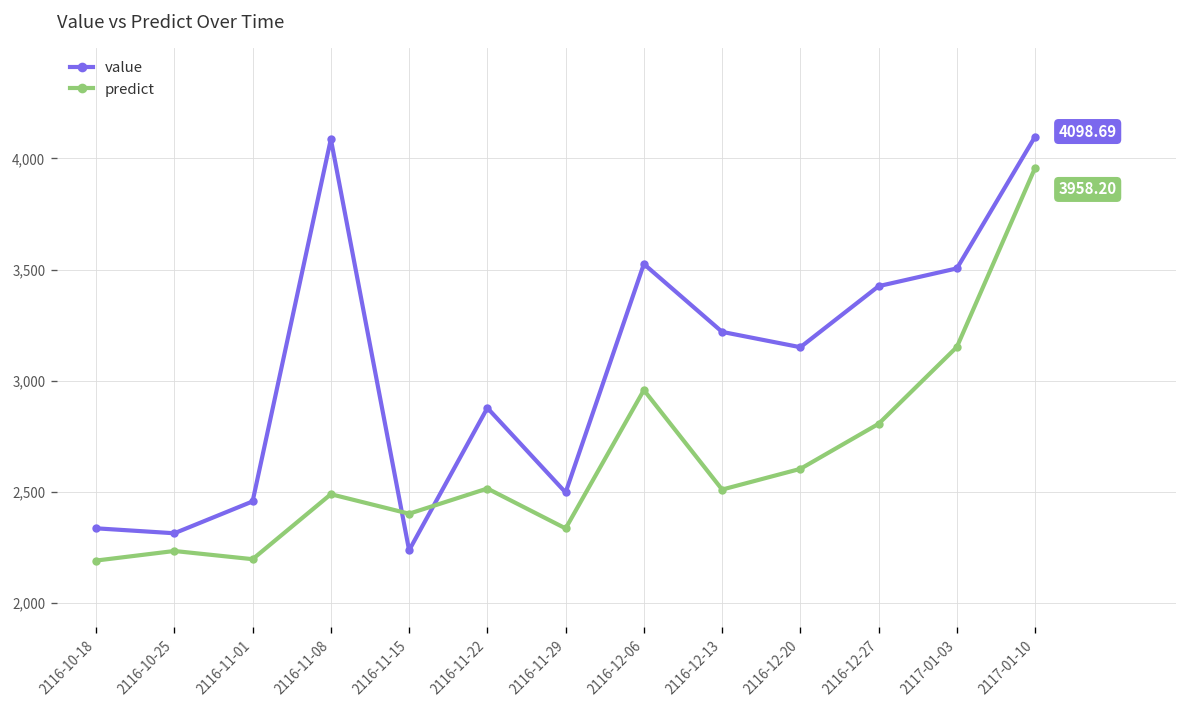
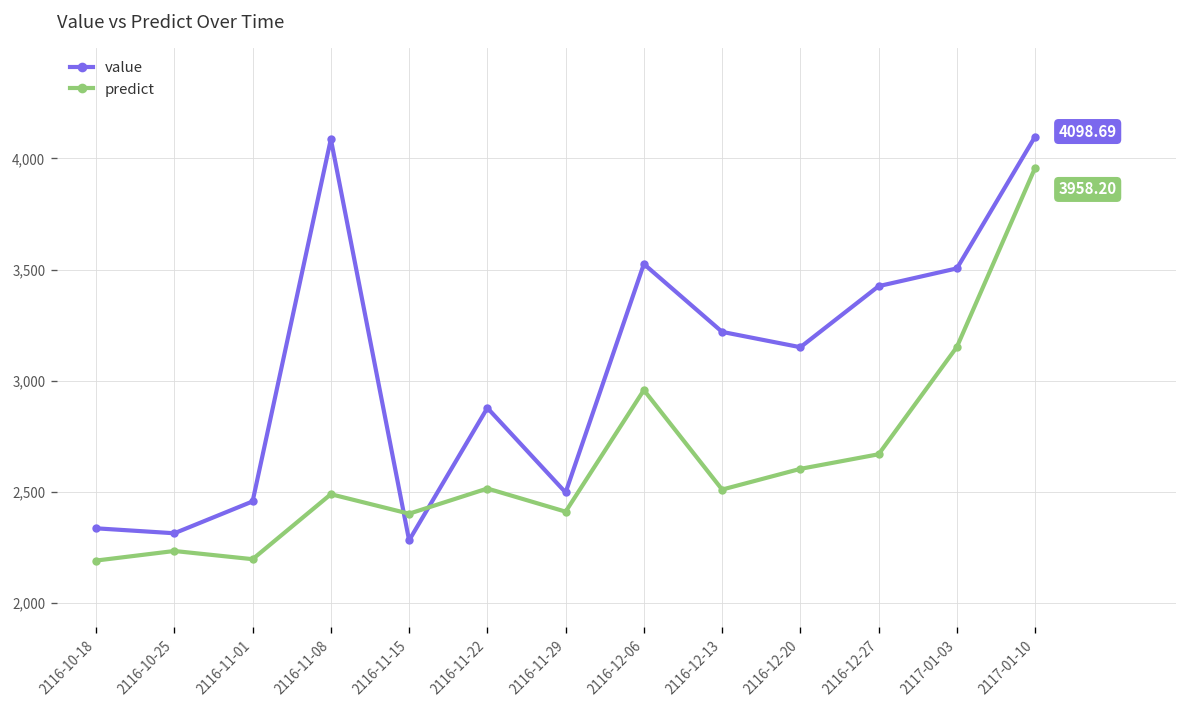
  {
    "value": {
      "2116-10-18": "2,340",
      "2116-10-25": "2,310",
      "2116-11-01": "2,460",
      "2116-11-08": "4,090",
-     "2116-11-15": "2,240",
+     "2116-11-15": "2,280",
      "2116-11-22": "2,880",
      "2116-11-29": "2,500",
      "2116-12-06": "3,530",
      "2116-12-13": "3,220",
      "2116-12-20": "3,150",
      "2116-12-27": "3,430",
      "2117-01-03": "3,510"
    },
    "predict": {
      "2116-10-18": "2,190",
      "2116-10-25": "2,230",
      "2116-11-01": "2,200",
      "2116-11-08": "2,490",
      "2116-11-15": "2,400",
      "2116-11-22": "2,520",
-     "2116-11-29": "2,340",
+     "2116-11-29": "2,410",
      "2116-12-06": "2,960",
      "2116-12-13": "2,510",
      "2116-12-20": "2,600",
-     "2116-12-27": "2,810",
+     "2116-12-27": "2,670",
      "2117-01-03": "3,150"
    }
  }
